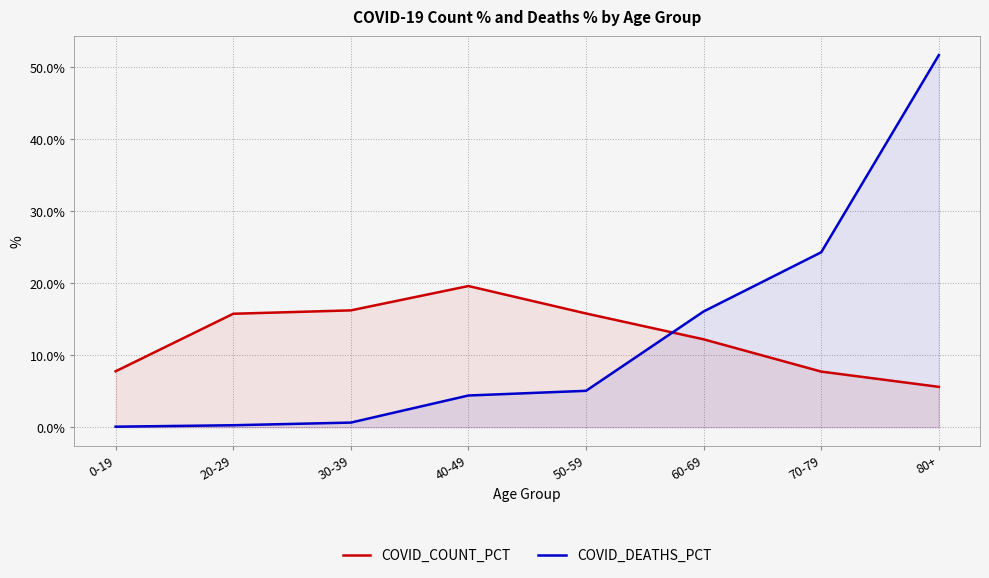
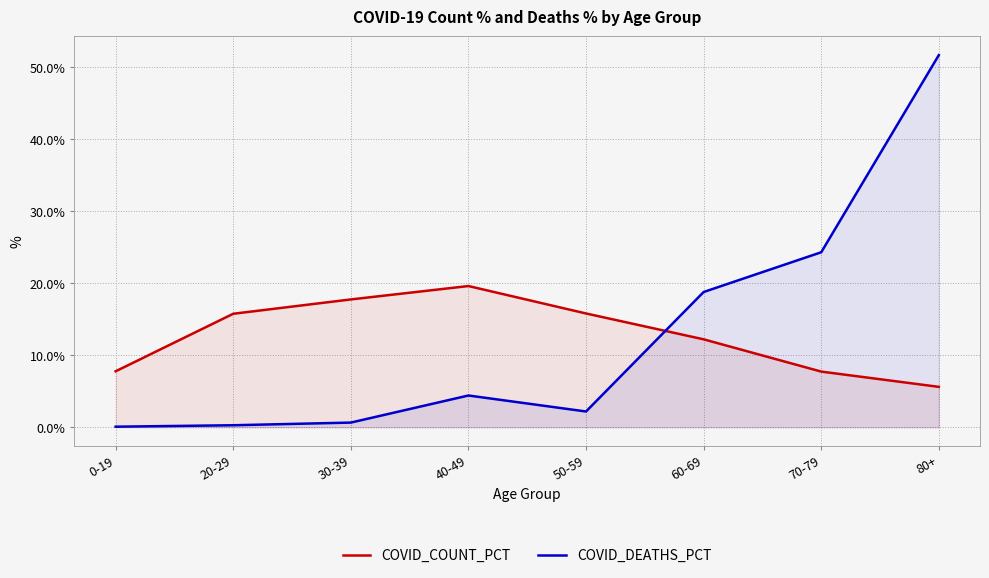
  {
    "COVID_COUNT_PCT": {
      "0-19": "8%",
      "20-29": "16%",
-     "30-39": "16%",
+     "30-39": "18%",
      "40-49": "20%",
      "50-59": "16%",
      "60-69": "12%",
      "70-79": "8%",
      "80+": "6%"
    },
    "COVID_DEATHS_PCT": {
      "0-19": "0%",
      "20-29": "0%",
      "30-39": "1%",
      "40-49": "4%",
-     "50-59": "5%",
-     "60-69": "16%",
+     "50-59": "2%",
+     "60-69": "19%",
      "70-79": "24%",
      "80+": "52%"
    }
  }
